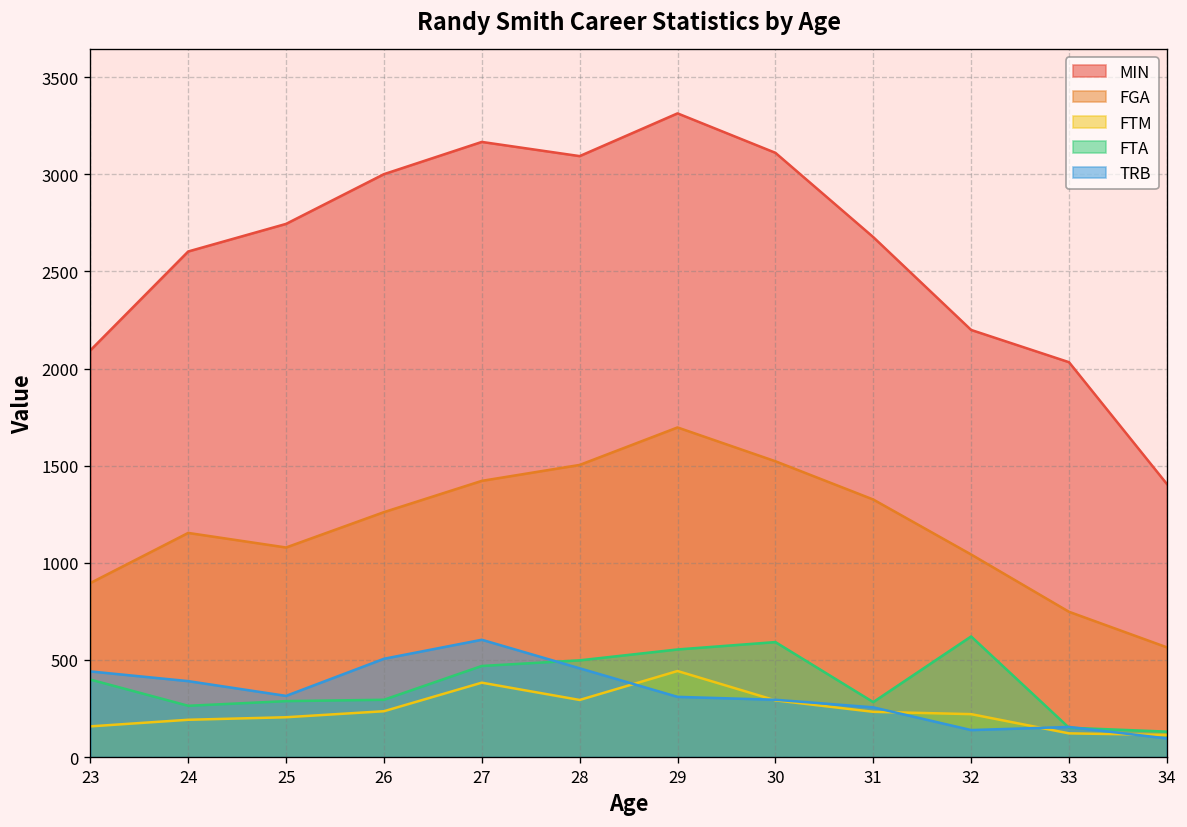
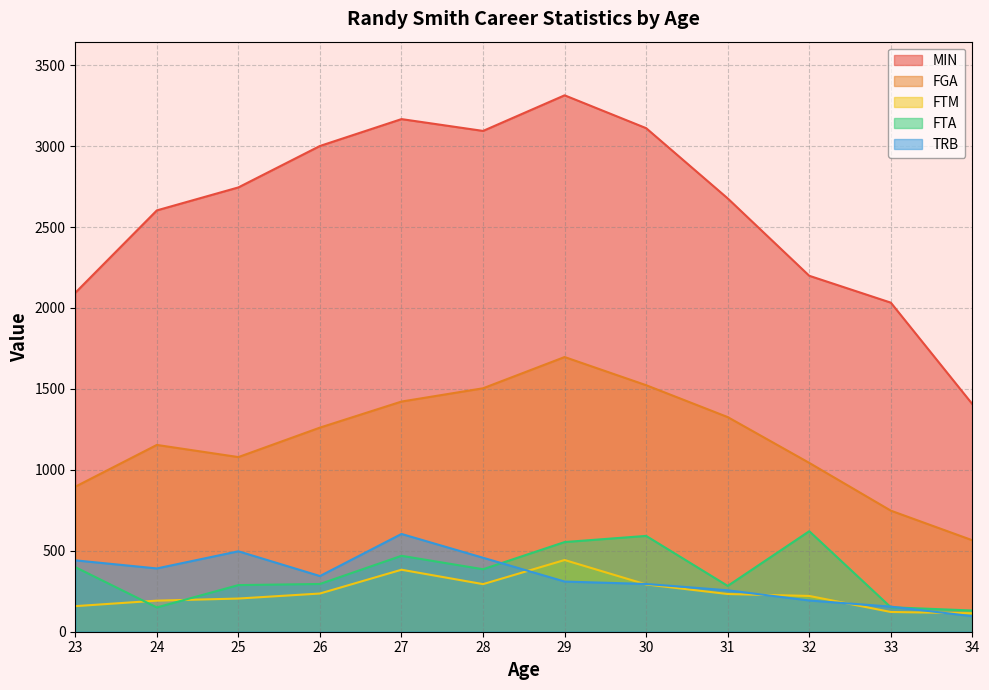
  {
    "FTA": {
      "23": 400,
-     "24": 260,
+     "24": 150,
      "25": 290,
      "26": 300,
      "27": 470,
-     "28": 500,
+     "28": 390,
      "29": 550,
      "30": 590,
      "31": 280,
      "32": 620,
      "34": 130
    },
    "TRB": {
      "23": 440,
      "24": 390,
-     "25": 320,
-     "26": 510,
+     "25": 500,
+     "26": 340,
      "27": 600,
      "28": 460,
      "29": 310,
      "31": 260,
-     "32": 140,
+     "32": 190,
      "34": 100
    }
  }
